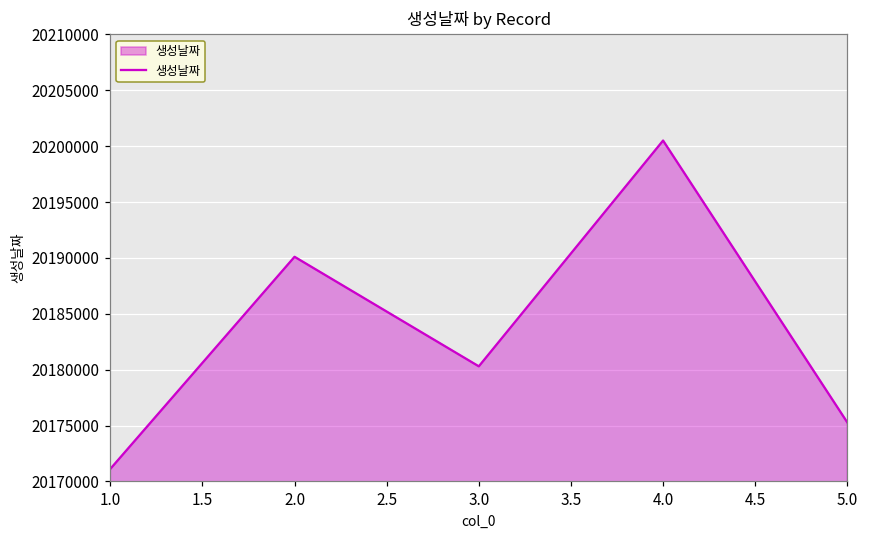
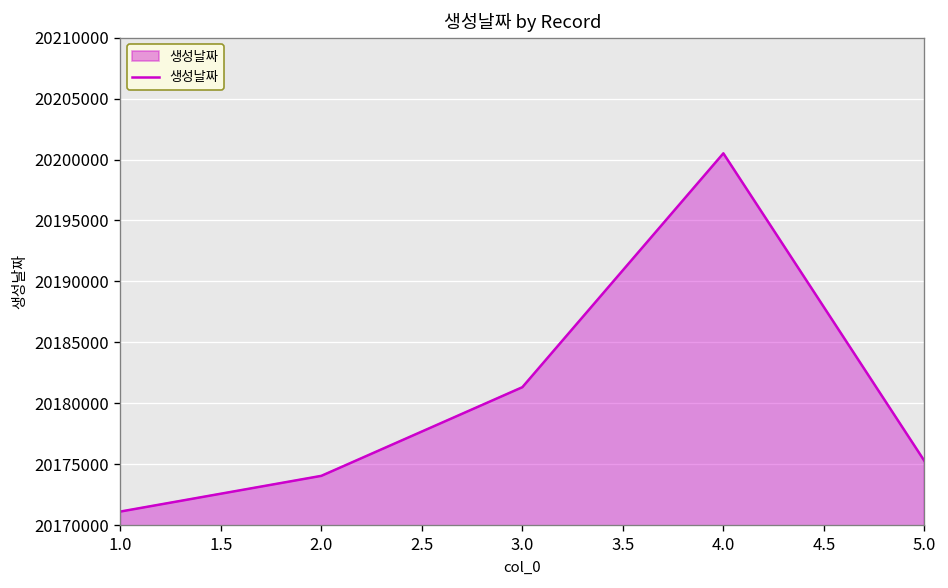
  {
    "1.0": 20171100,
-   "2.0": 20190100,
-   "3.0": 20180300,
+   "2.0": 20174100,
+   "3.0": 20181300,
    "4.0": 20200500,
    "5.0": 20175300
  }
